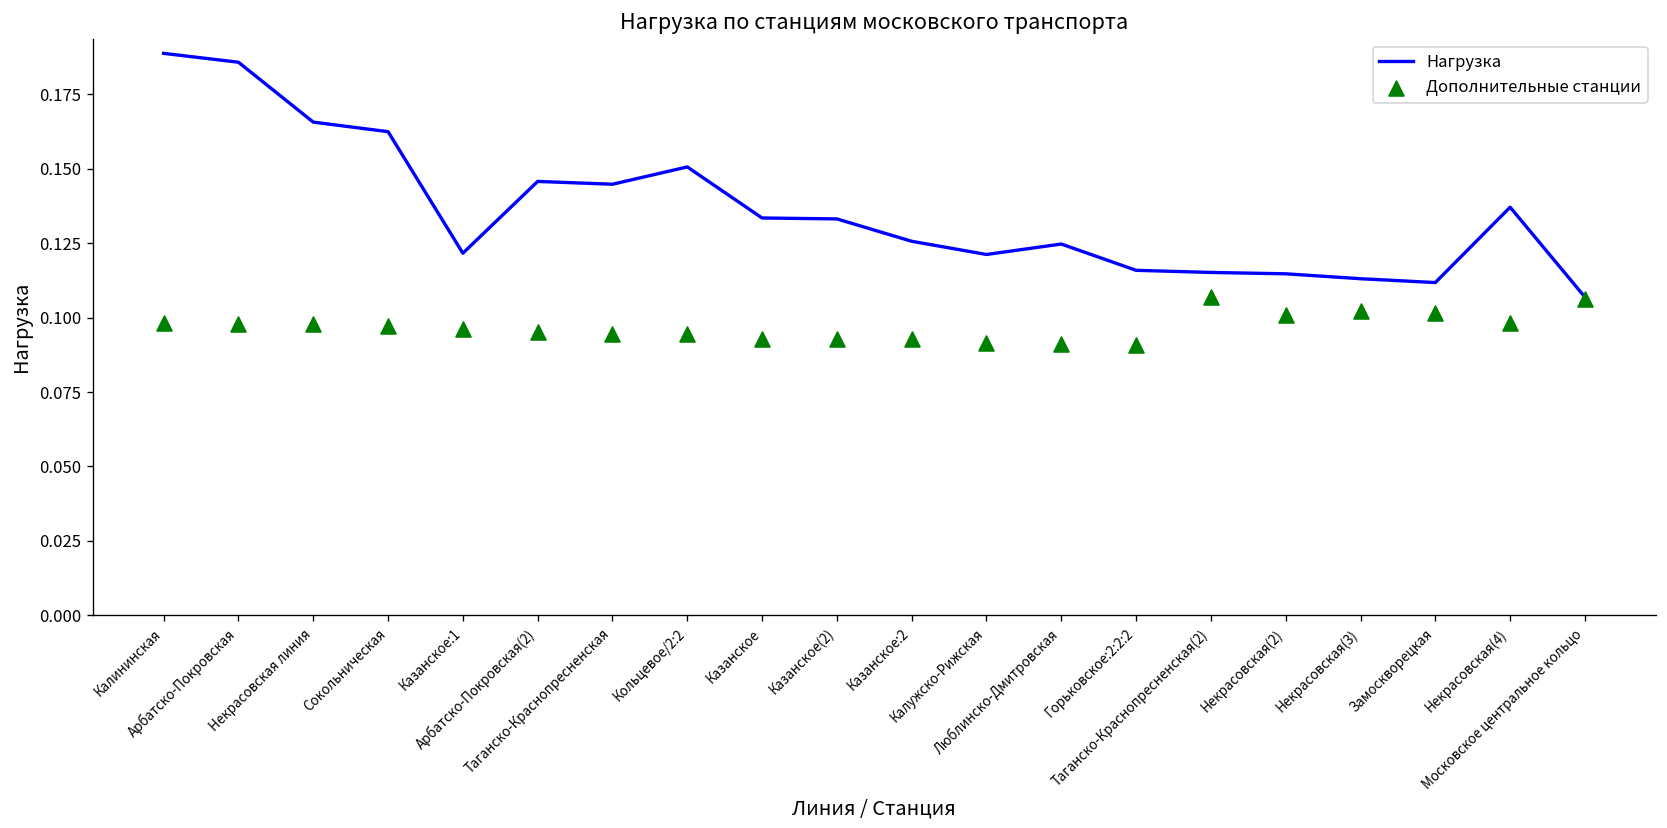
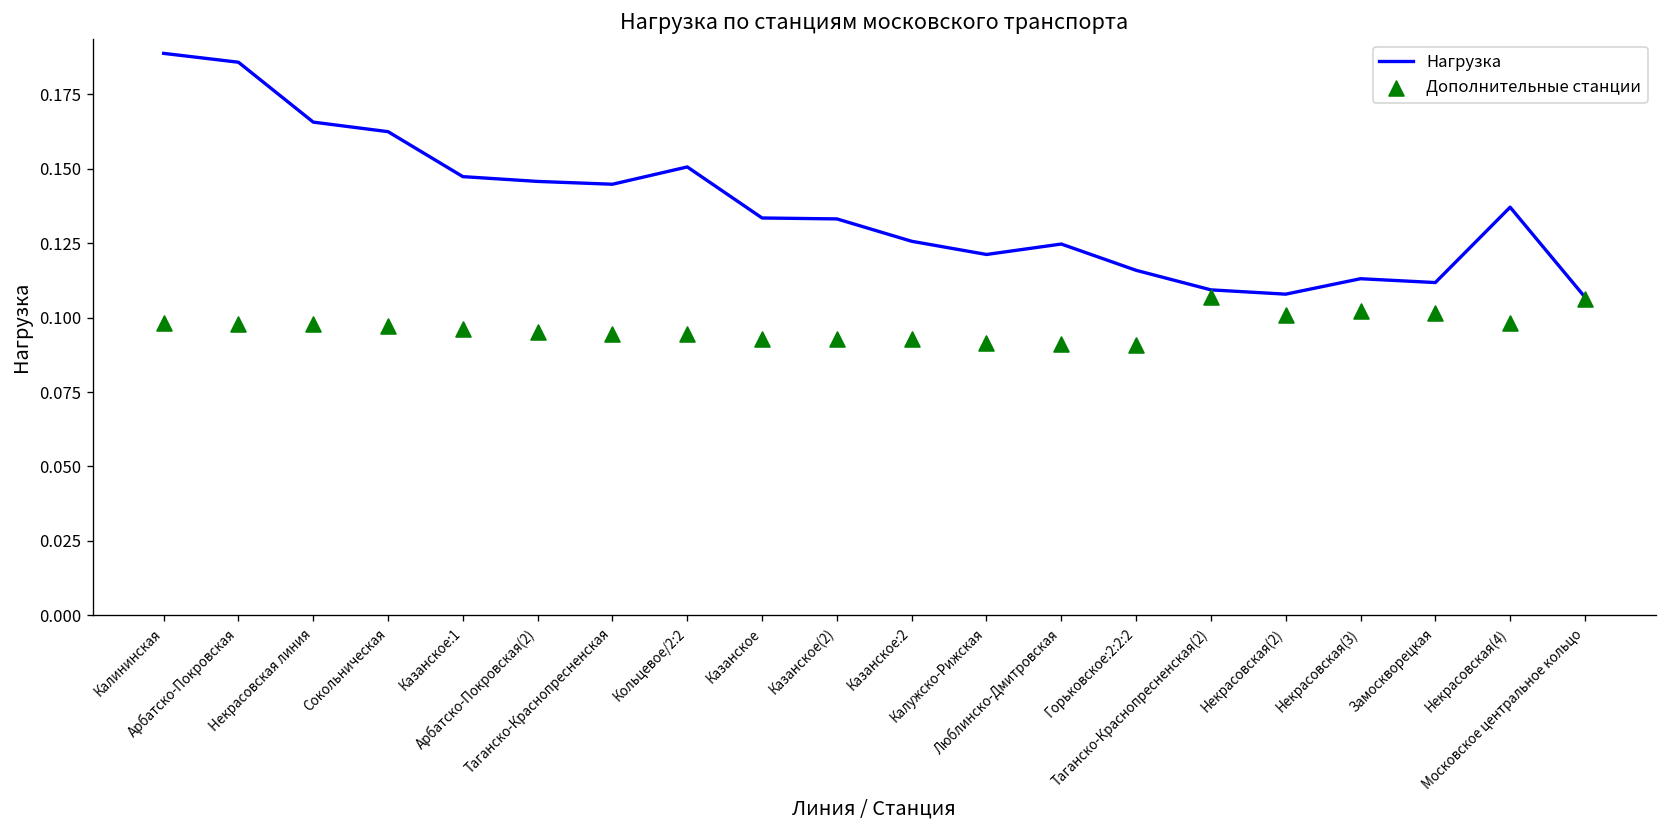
  {
    "Нагрузка": {
      "Калининская": 0.189,
      "Арбатско-Покровская": 0.186,
      "Некрасовская линия": 0.166,
      "Сокольническая": 0.162,
-     "Казанское:1": 0.122,
+     "Казанское:1": 0.147,
      "Арбатско-Покровская(2)": 0.146,
      "Таганско-Краснопресненская": 0.145,
      "Кольцевое/2:2": 0.151,
      "Казанское": 0.133,
      "Казанское(2)": 0.133,
      "Казанское:2": 0.126,
      "Калужско-Рижская": 0.121,
      "Люблинско-Дмитровская": 0.125,
      "Горьковское:2:2:2": 0.116,
-     "Таганско-Краснопресненская(2)": 0.115,
-     "Некрасовская(2)": 0.115,
+     "Таганско-Краснопресненская(2)": 0.109,
+     "Некрасовская(2)": 0.108,
      "Некрасовская(3)": 0.113,
      "Замоскворецкая": 0.112,
      "Некрасовская(4)": 0.137
    }
  }
